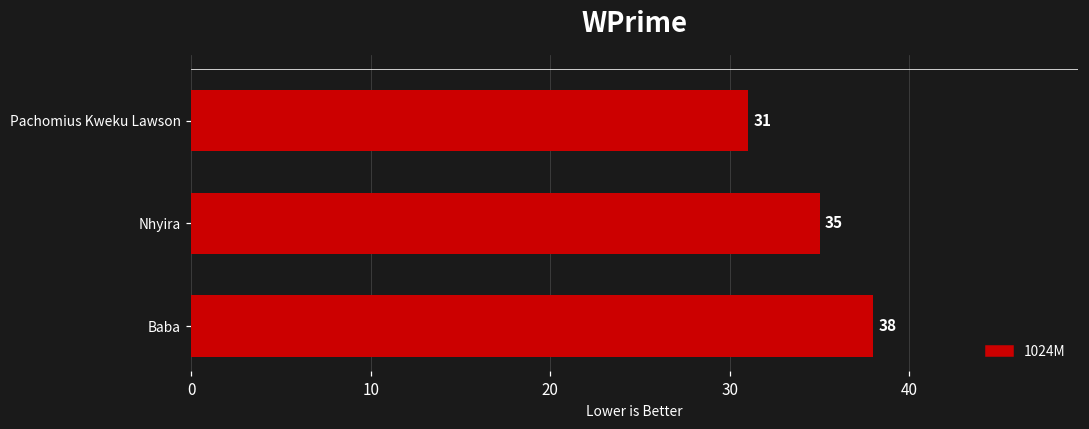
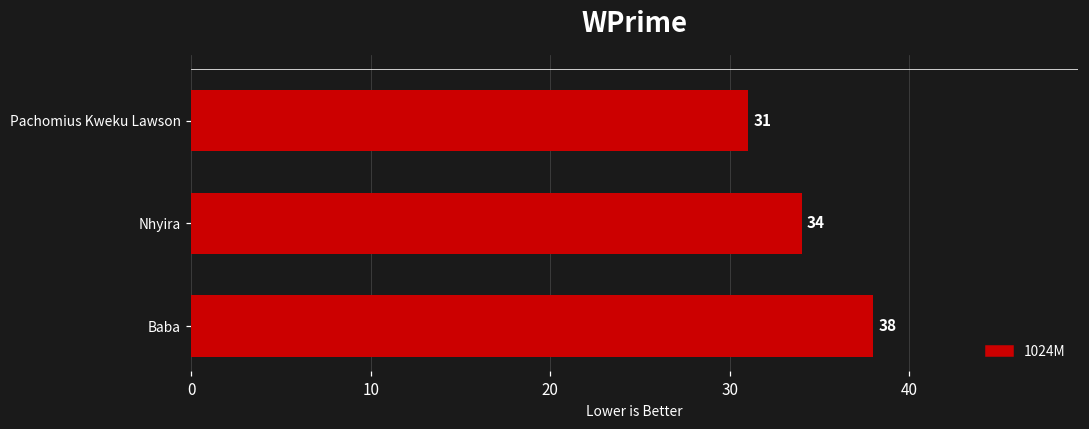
  {
    "Pachomius Kweku Lawson": 31,
-   "Nhyira": 35,
+   "Nhyira": 34,
    "Baba": 38
  }
